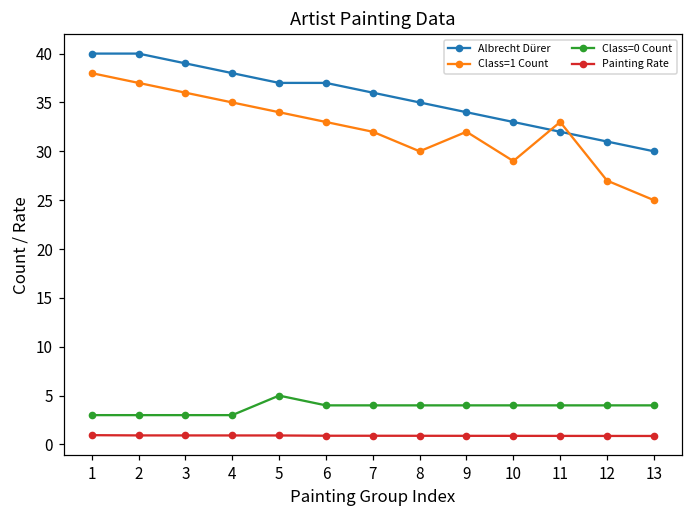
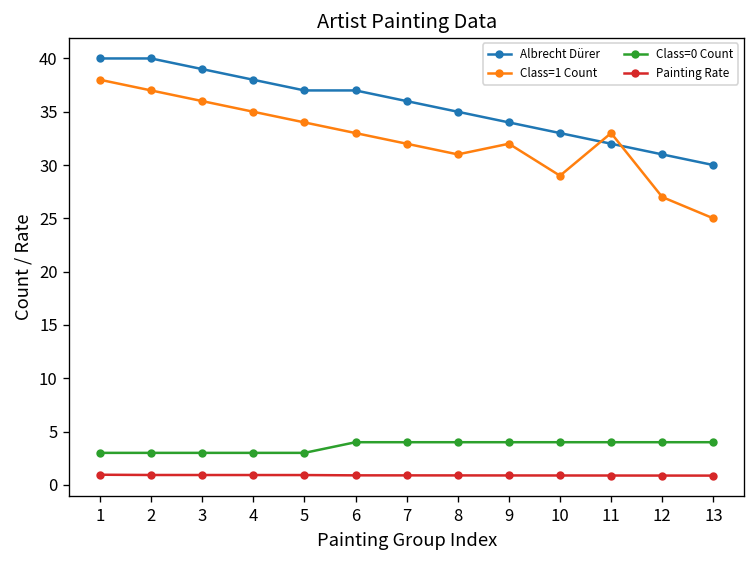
  {
    "Albrecht Dürer": {
      "1": 40,
      "2": 40,
      "3": 39,
      "4": 38,
      "5": 37,
      "6": 37,
      "7": 36,
      "8": 35,
      "9": 34,
      "10": 33,
      "11": 32,
      "12": 31,
      "13": 30
    },
    "Class=1 Count": {
      "1": 38,
      "2": 37,
      "3": 36,
      "4": 35,
      "5": 34,
      "6": 33,
      "7": 32,
-     "8": 30,
+     "8": 31,
      "9": 32,
      "10": 29,
      "11": 33,
      "12": 27,
      "13": 25
    },
    "Class=0 Count": {
      "1": 3,
      "2": 3,
      "3": 3,
      "4": 3,
-     "5": 5,
+     "5": 3,
      "6": 4,
      "7": 4,
      "8": 4,
      "9": 4,
      "10": 4,
      "11": 4,
      "12": 4,
      "13": 4
    },
    "Painting Rate": {
      "1": 1,
      "2": 1,
      "3": 1,
      "4": 1,
      "5": 1,
      "6": 1,
      "7": 1,
      "8": 1,
      "9": 1,
      "10": 1,
      "11": 1,
      "12": 1,
      "13": 1
    }
  }
